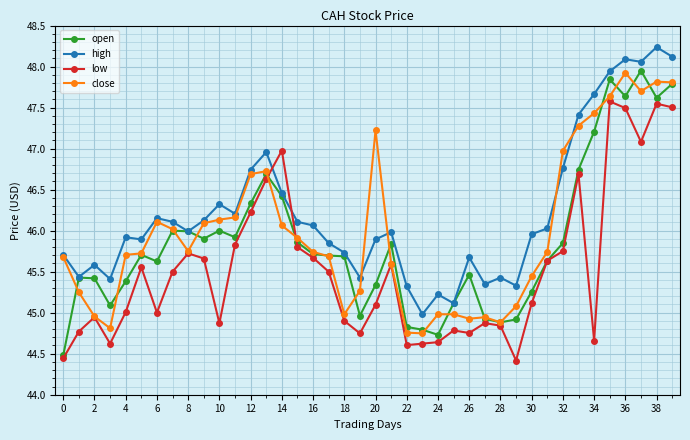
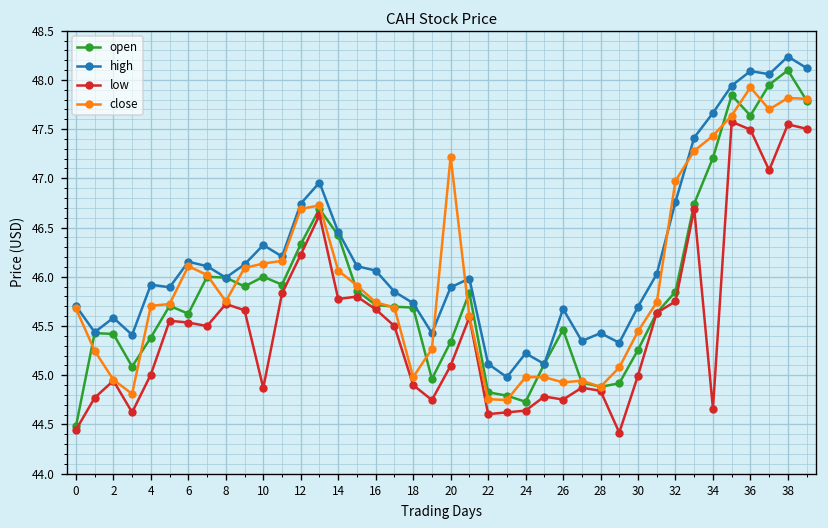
  {
    "open": {
      "0": 44.5,
      "2": 45.4,
      "4": 45.4,
      "6": 45.6,
      "10": 46.0,
      "12": 46.3,
      "14": 46.4,
      "18": 45.7,
      "20": 45.3,
      "22": 44.8,
      "24": 44.7,
      "26": 45.5,
      "30": 45.3,
      "32": 45.8,
      "34": 47.2,
      "36": 47.6,
-     "38": 47.6
+     "38": 48.1
    },
    "high": {
      "2": 45.6,
      "4": 45.9,
      "6": 46.2,
      "10": 46.3,
      "12": 46.7,
      "14": 46.5,
      "16": 46.1,
      "18": 45.7,
      "20": 45.9,
-     "22": 45.3,
+     "22": 45.1,
      "24": 45.2,
      "26": 45.7,
      "28": 45.4,
-     "30": 46.0,
+     "30": 45.7,
      "32": 46.8,
      "34": 47.7,
      "36": 48.1,
      "38": 48.2
    },
    "low": {
      "0": 44.4,
      "4": 45.0,
-     "6": 45.0,
+     "6": 45.5,
      "10": 44.9,
      "12": 46.2,
-     "14": 47.0,
+     "14": 45.8,
      "16": 45.7,
      "18": 44.9,
      "20": 45.1,
      "22": 44.6,
      "24": 44.6,
      "26": 44.8,
      "28": 44.8,
-     "30": 45.1,
+     "30": 45.0,
      "32": 45.7,
      "34": 44.7,
      "36": 47.5,
      "38": 47.5
    },
    "close": {
      "4": 45.7,
      "6": 46.1,
      "10": 46.1,
      "12": 46.7,
      "14": 46.1,
      "18": 45.0,
      "20": 47.2,
      "22": 44.8,
      "24": 45.0,
      "26": 44.9,
      "30": 45.4,
      "32": 47.0,
      "34": 47.4,
      "36": 47.9,
      "38": 47.8
    }
  }
